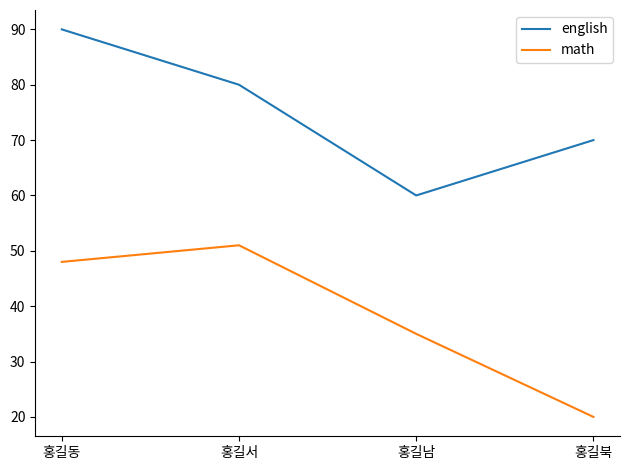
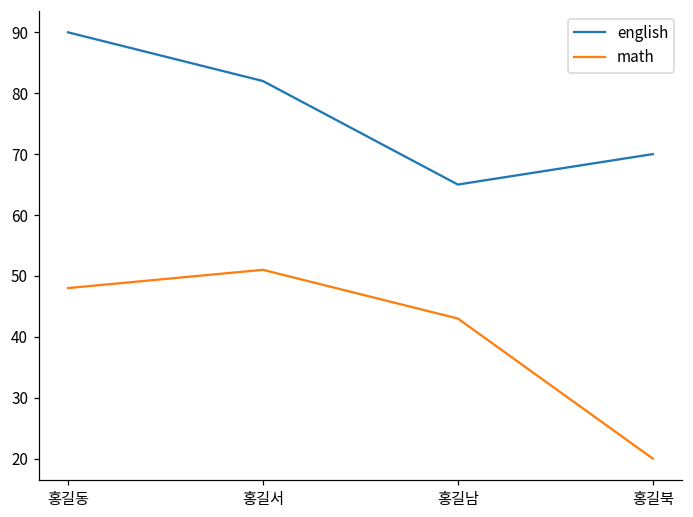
  {
    "english": {
      "홍길동": 90,
-     "홍길서": 80,
-     "홍길남": 60,
+     "홍길서": 82,
+     "홍길남": 65,
      "홍길북": 70
    },
    "math": {
      "홍길동": 48,
      "홍길서": 51,
-     "홍길남": 35,
+     "홍길남": 43,
      "홍길북": 20
    }
  }
